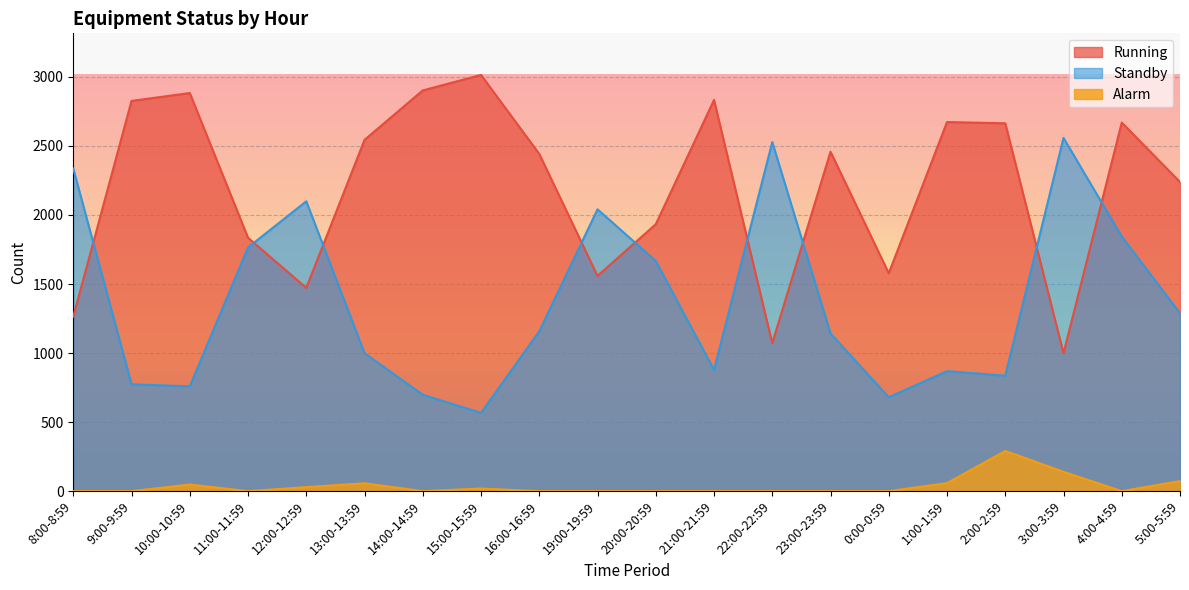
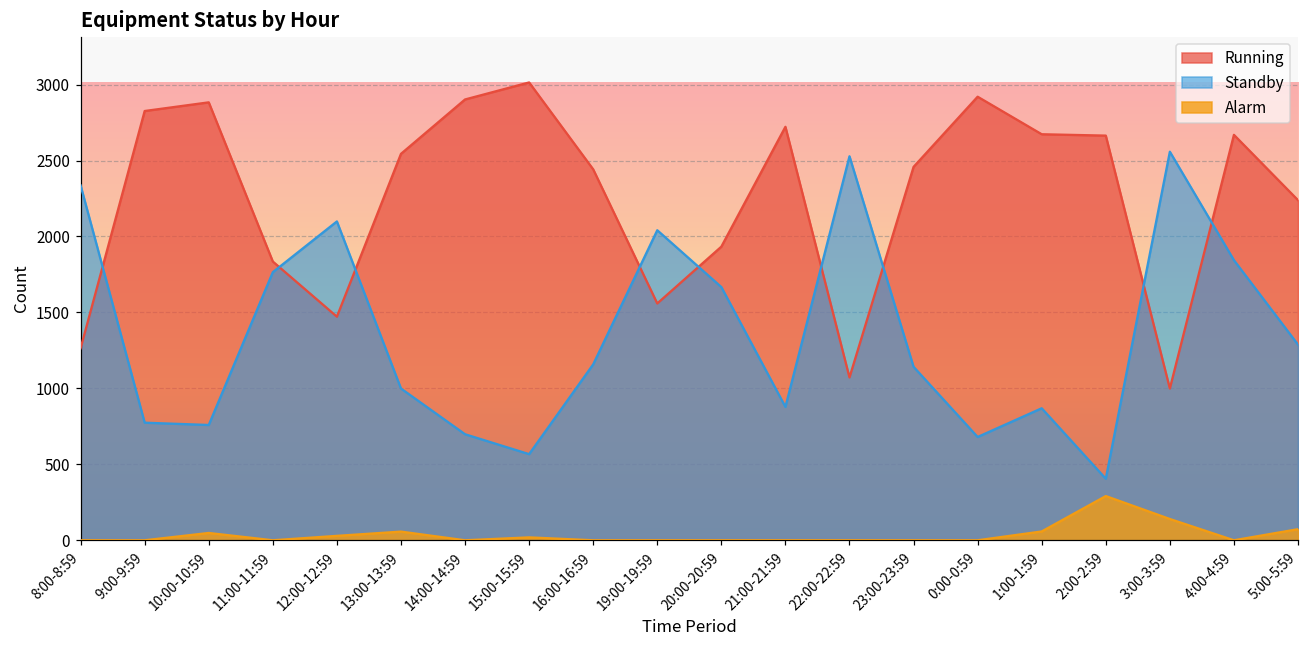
  {
    "Running": {
      "8:00-8:59": 1260,
      "9:00-9:59": 2830,
      "10:00-10:59": 2880,
      "11:00-11:59": 1840,
      "12:00-12:59": 1470,
      "13:00-13:59": 2540,
      "14:00-14:59": 2900,
      "15:00-15:59": 3010,
      "16:00-16:59": 2440,
      "19:00-19:59": 1560,
      "20:00-20:59": 1930,
-     "21:00-21:59": 2830,
+     "21:00-21:59": 2720,
      "22:00-22:59": 1070,
      "23:00-23:59": 2460,
-     "0:00-0:59": 1580,
+     "0:00-0:59": 2920,
      "1:00-1:59": 2670,
      "2:00-2:59": 2660,
      "3:00-3:59": 1000,
      "4:00-4:59": 2670,
      "5:00-5:59": 2240
    },
    "Standby": {
      "8:00-8:59": 2340,
      "9:00-9:59": 770,
      "10:00-10:59": 760,
      "11:00-11:59": 1770,
      "12:00-12:59": 2100,
      "13:00-13:59": 1000,
      "14:00-14:59": 700,
      "15:00-15:59": 570,
      "16:00-16:59": 1160,
      "19:00-19:59": 2040,
      "20:00-20:59": 1670,
      "21:00-21:59": 880,
      "22:00-22:59": 2530,
      "23:00-23:59": 1140,
      "0:00-0:59": 680,
      "1:00-1:59": 870,
-     "2:00-2:59": 840,
+     "2:00-2:59": 410,
      "3:00-3:59": 2560,
      "4:00-4:59": 1840,
      "5:00-5:59": 1290
    },
    "Alarm": {
      "8:00-8:59": 0,
      "9:00-9:59": 0,
      "10:00-10:59": 50,
      "11:00-11:59": 0,
      "12:00-12:59": 30,
      "13:00-13:59": 60,
      "14:00-14:59": 0,
      "15:00-15:59": 20,
      "16:00-16:59": 0,
      "19:00-19:59": 0,
      "20:00-20:59": 0,
      "21:00-21:59": 0,
      "22:00-22:59": 0,
      "23:00-23:59": 0,
      "0:00-0:59": 0,
      "1:00-1:59": 60,
      "2:00-2:59": 290,
      "3:00-3:59": 140,
      "4:00-4:59": 0,
      "5:00-5:59": 70
    }
  }
